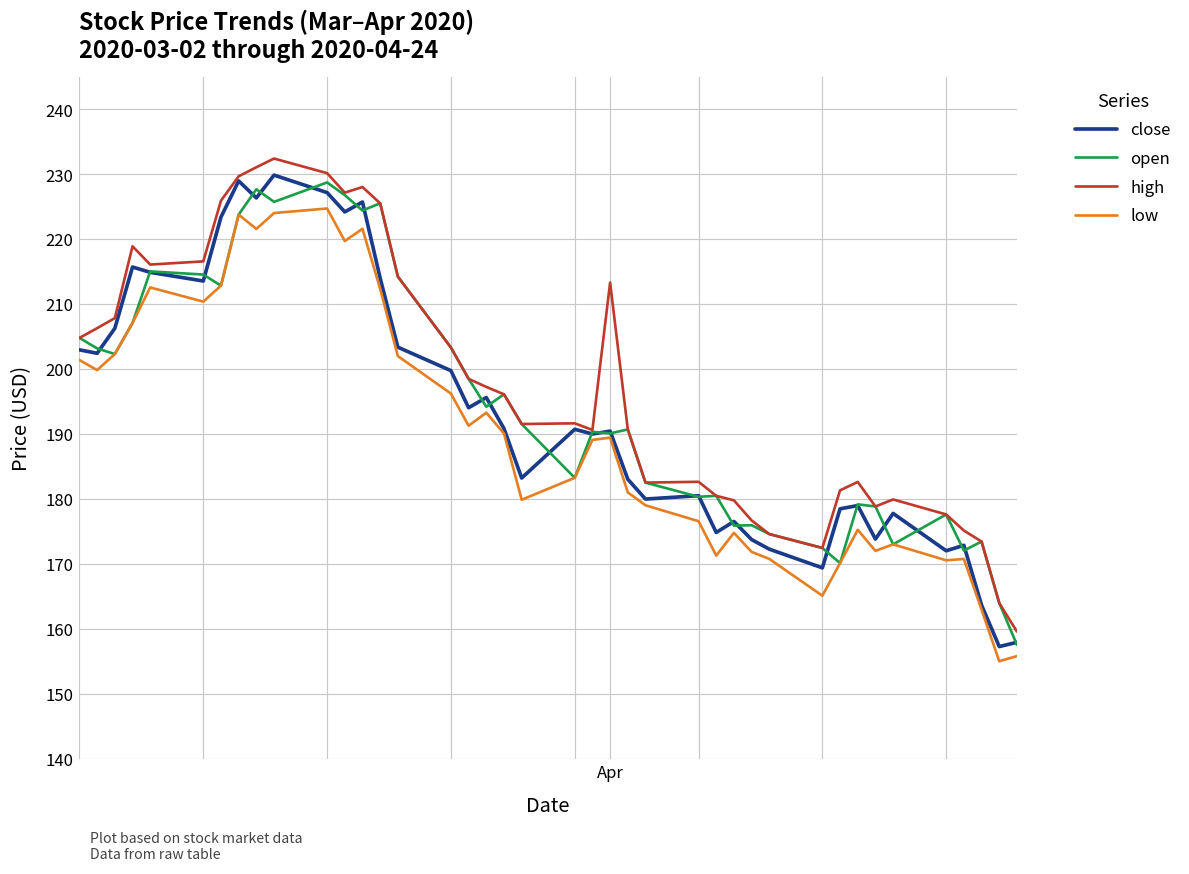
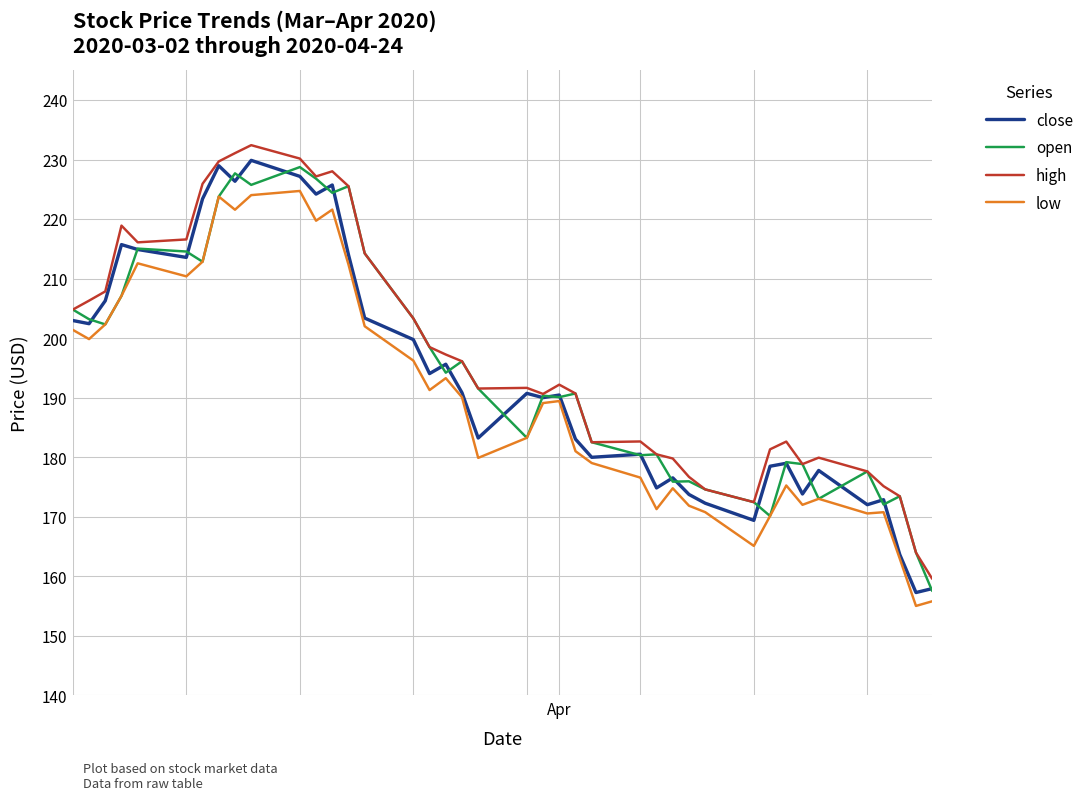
  {
    "high": {
-     "Apr": 213
+     "Apr": 192
    },
    "low": {
      "Apr": 189
    }
  }
